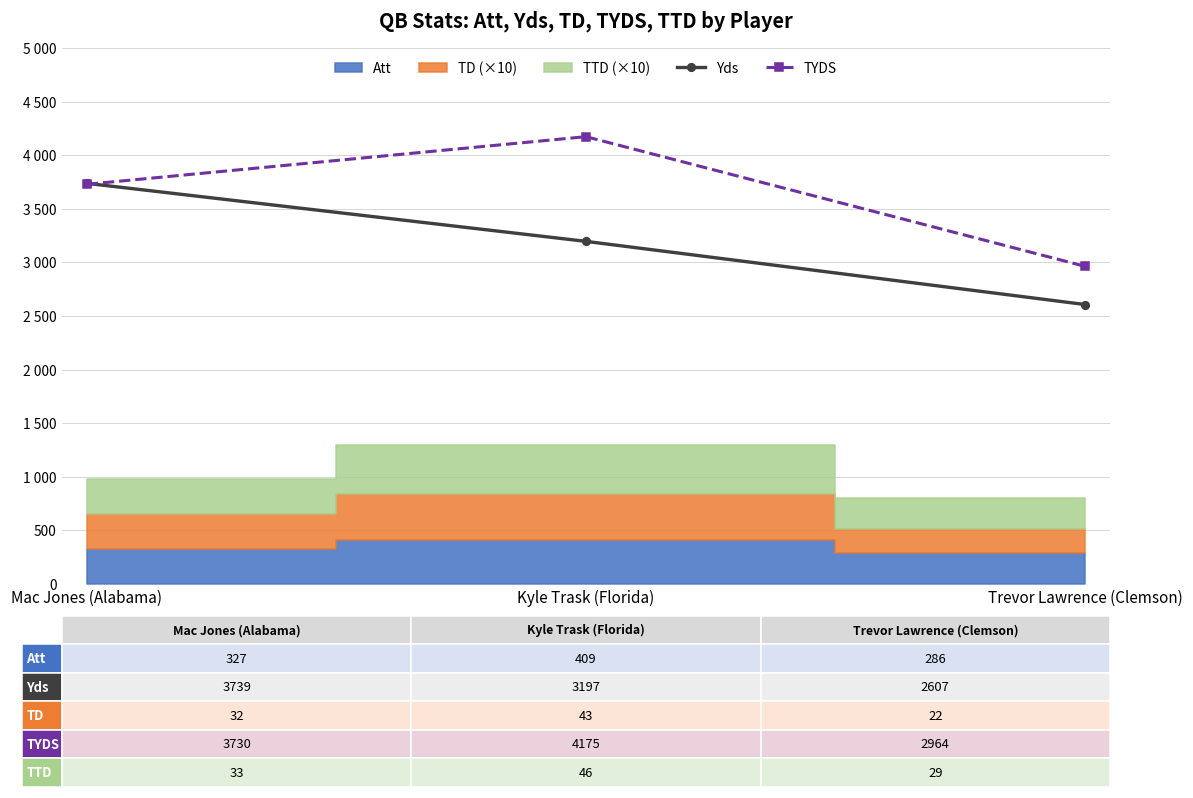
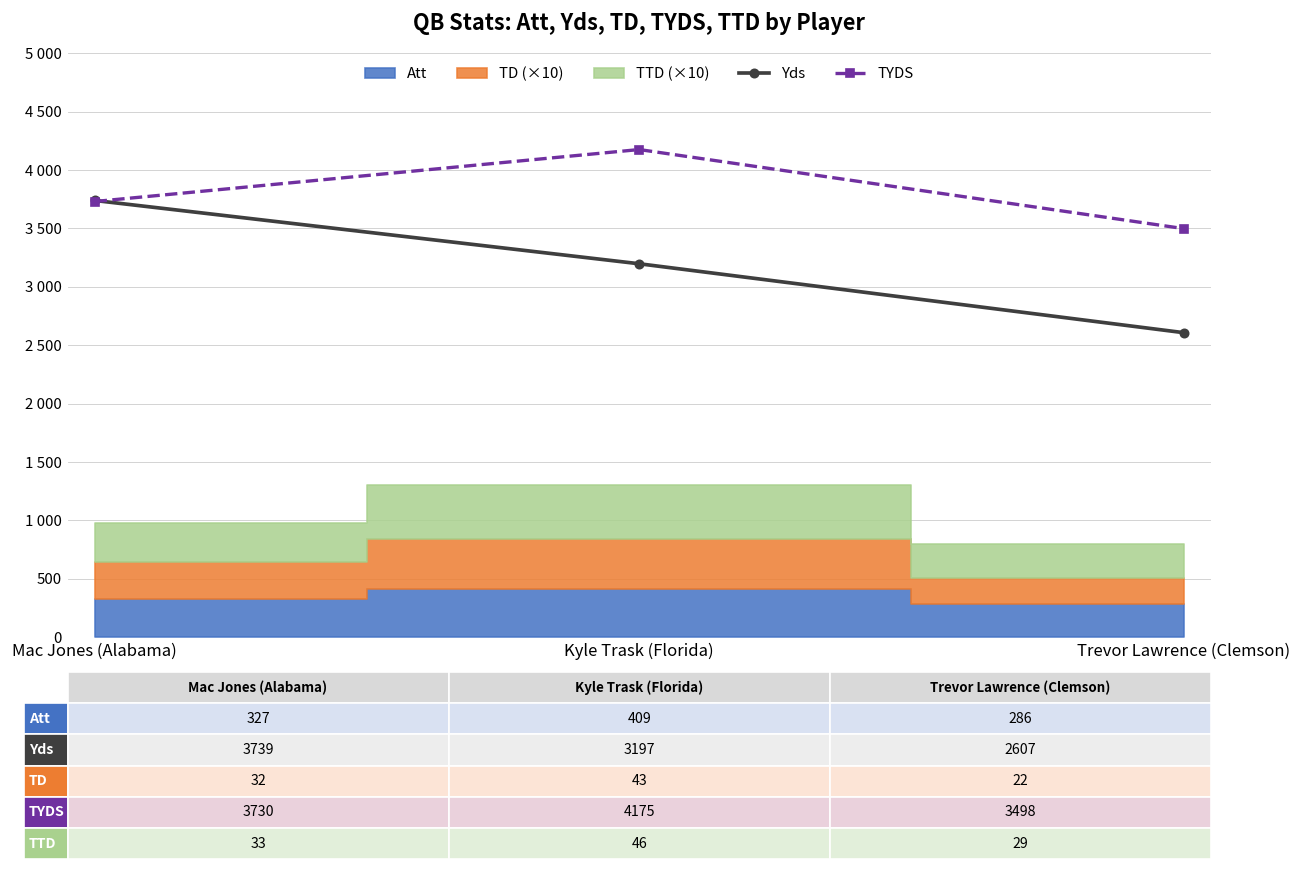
  {
    "Yds": {
      "Kyle Trask (Florida)": 3200,
      "Trevor Lawrence (Clemson)": 2600
    },
    "TYDS": {
-     "Trevor Lawrence (Clemson)": 2964
+     "Trevor Lawrence (Clemson)": 3498
    }
  }
